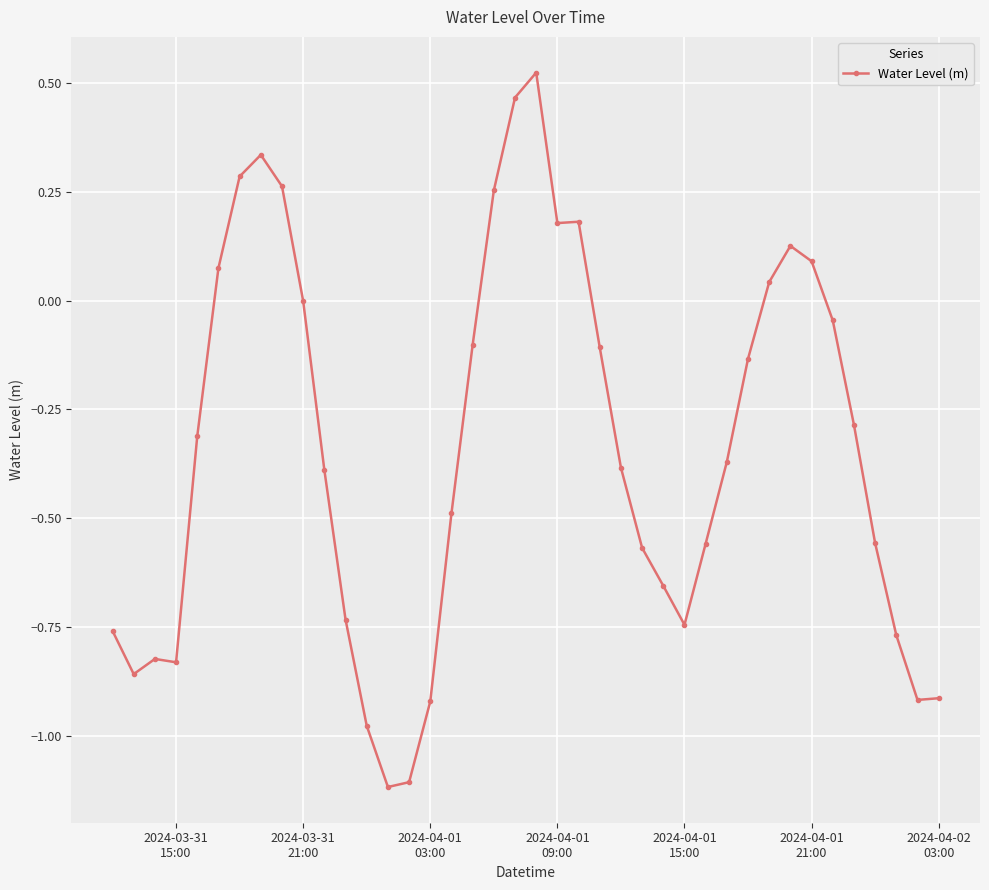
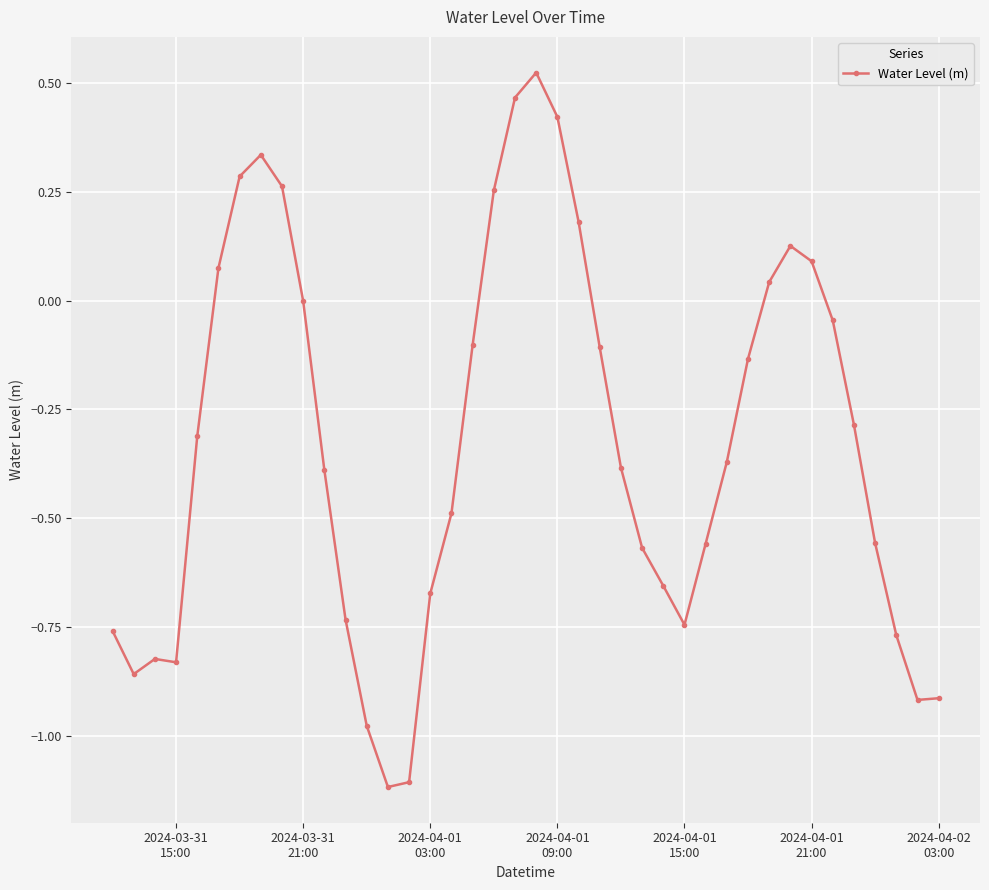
  {
    "2024-03-31 15:00": -0.83,
    "2024-03-31 21:00": 0.00,
-   "2024-04-01 03:00": -0.92,
-   "2024-04-01 09:00": 0.18,
+   "2024-04-01 03:00": -0.67,
+   "2024-04-01 09:00": 0.42,
    "2024-04-01 15:00": -0.74,
    "2024-04-01 21:00": 0.09,
    "2024-04-02 03:00": -0.91
  }
